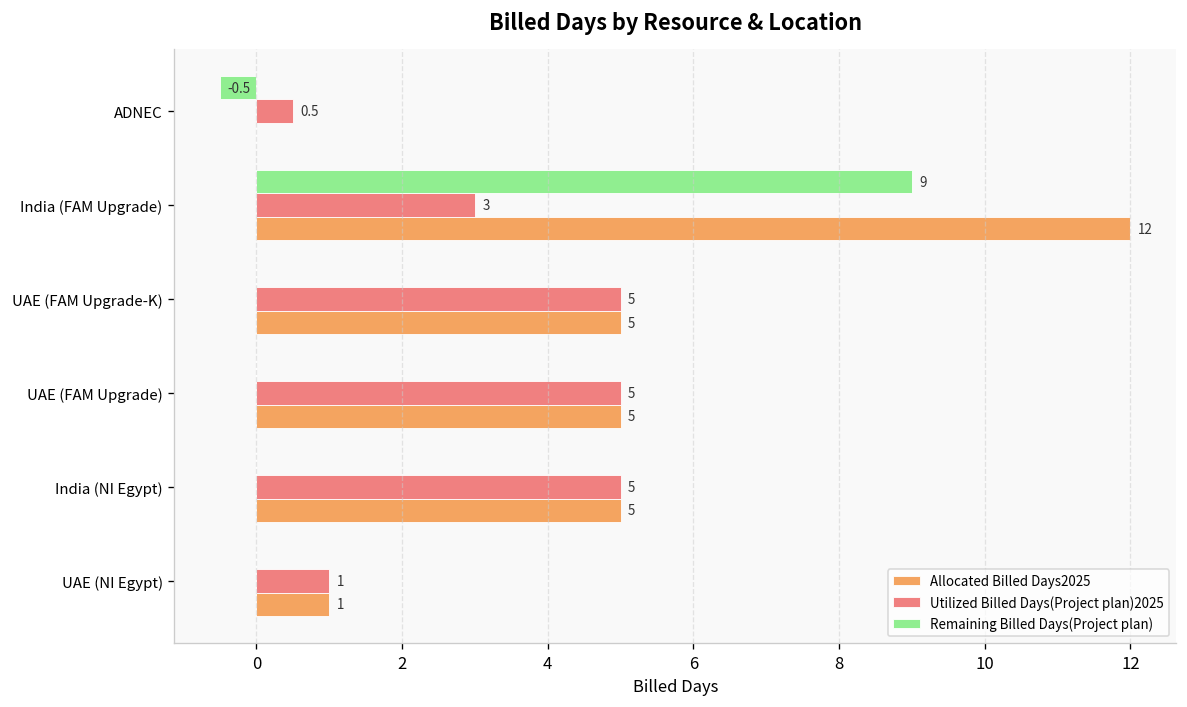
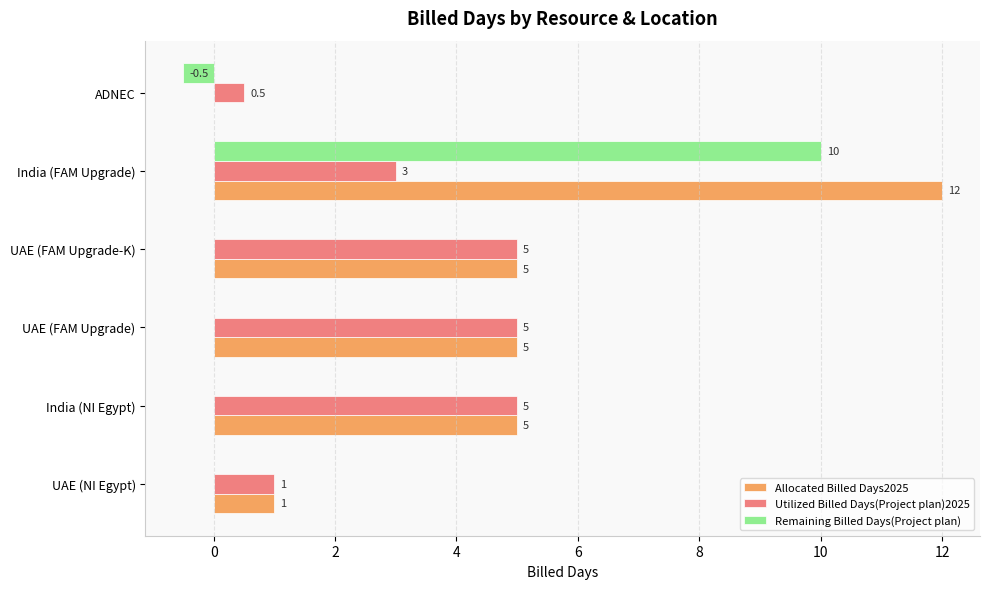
  {
    "Remaining Billed Days(Project plan)": {
      "ADNEC": -0.5,
-     "India (FAM Upgrade)": 9
+     "India (FAM Upgrade)": 10
    }
  }
